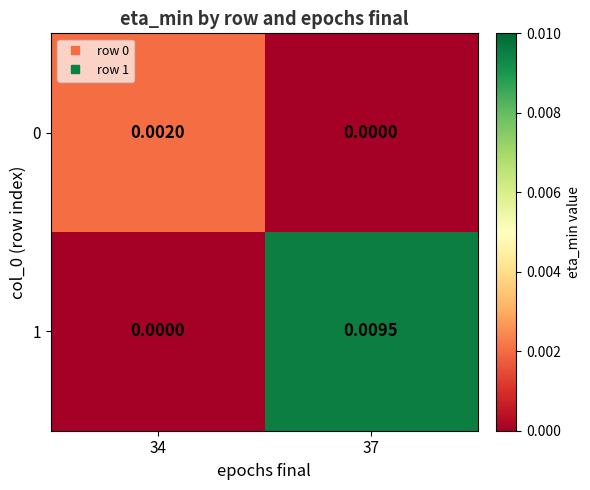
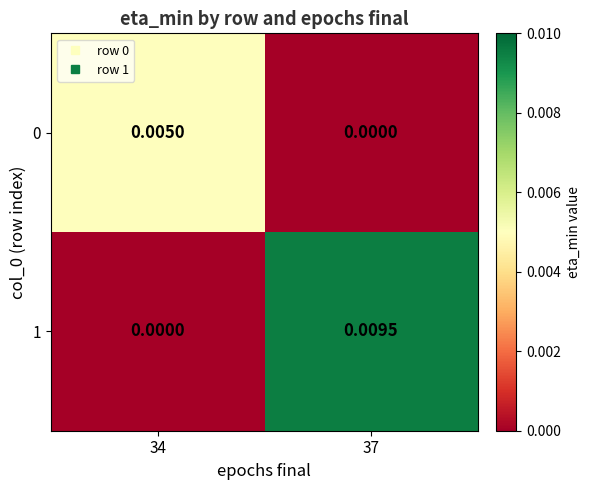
  {
    "0": {
-     "34": 0.0020,
+     "34": 0.0050,
      "37": 0.0000
    },
    "1": {
      "34": 0.0000,
      "37": 0.0095
    }
  }
